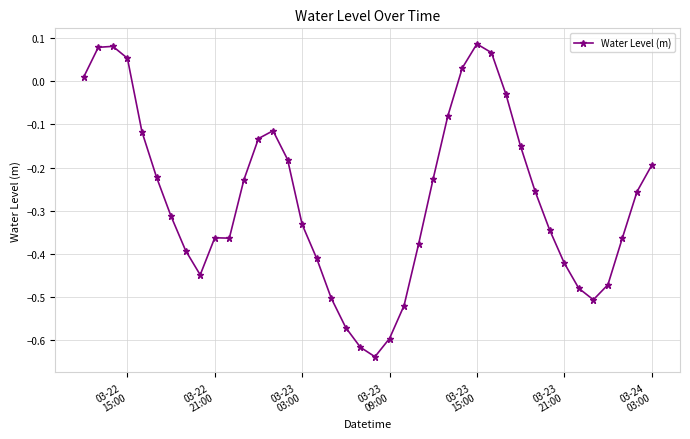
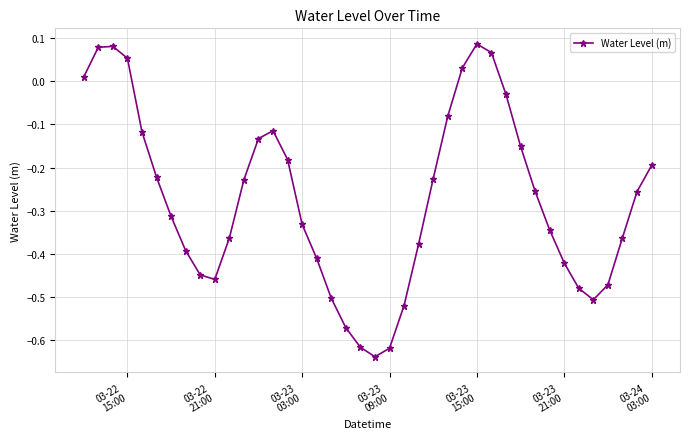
  {
    "03-22 15:00": 0.05,
-   "03-22 21:00": -0.36,
+   "03-22 21:00": -0.46,
    "03-23 03:00": -0.33,
-   "03-23 09:00": -0.60,
+   "03-23 09:00": -0.62,
    "03-23 15:00": 0.09,
    "03-23 21:00": -0.42,
    "03-24 03:00": -0.20
  }
